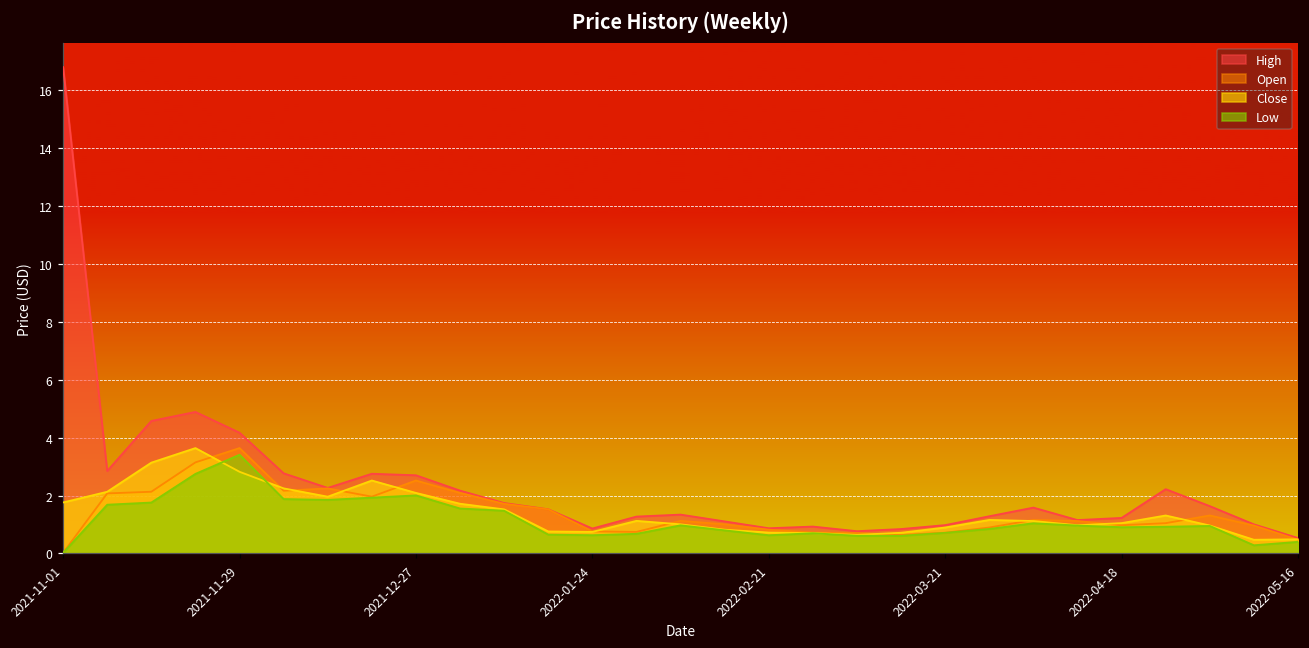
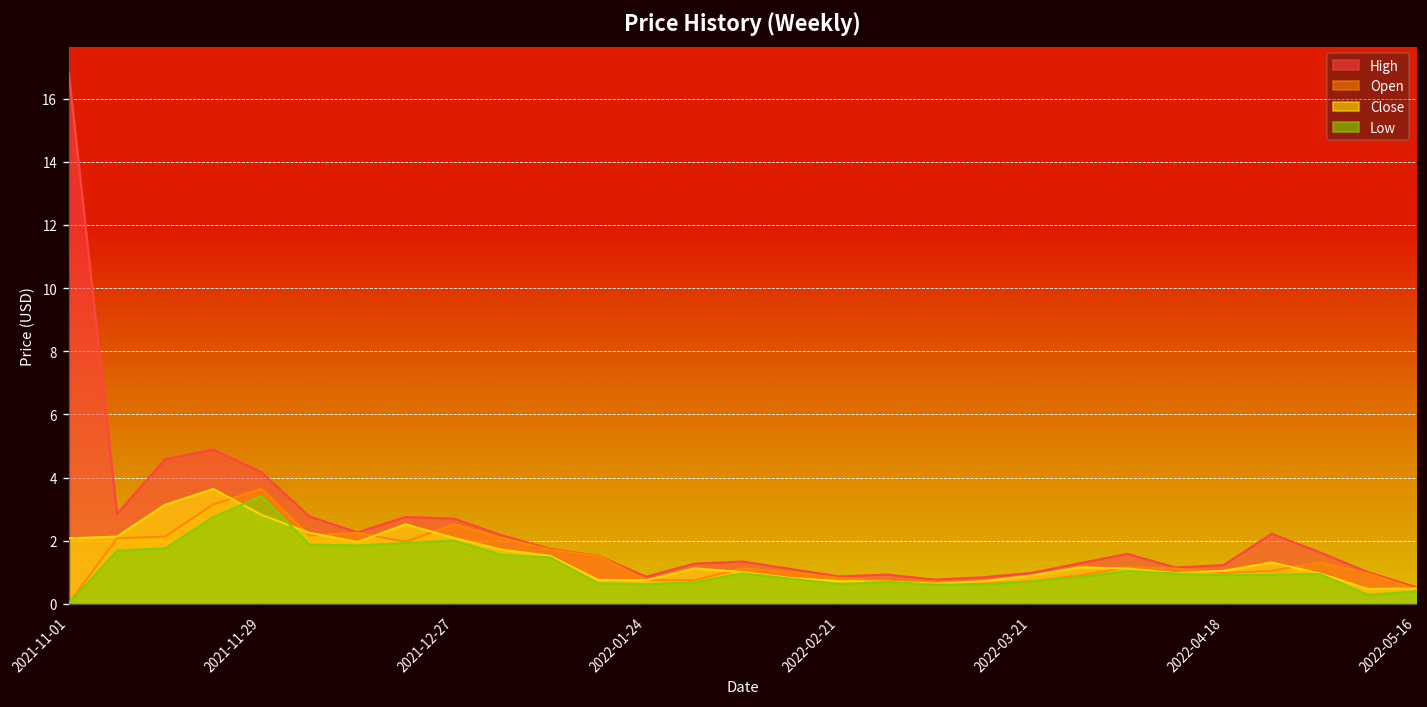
  {
    "High": {
      "2021-11-01": 16.8,
      "2021-11-29": 4.2,
      "2021-12-27": 2.7,
      "2022-01-24": 0.9,
      "2022-04-18": 1.2
    },
    "Open": {
      "2021-11-29": 3.6,
      "2021-12-27": 2.5
    },
    "Close": {
-     "2021-11-01": 1.8,
+     "2021-11-01": 2.1,
      "2021-11-29": 2.8
    },
    "Low": {
      "2021-11-29": 3.4,
      "2022-01-24": 0.6
    }
  }
